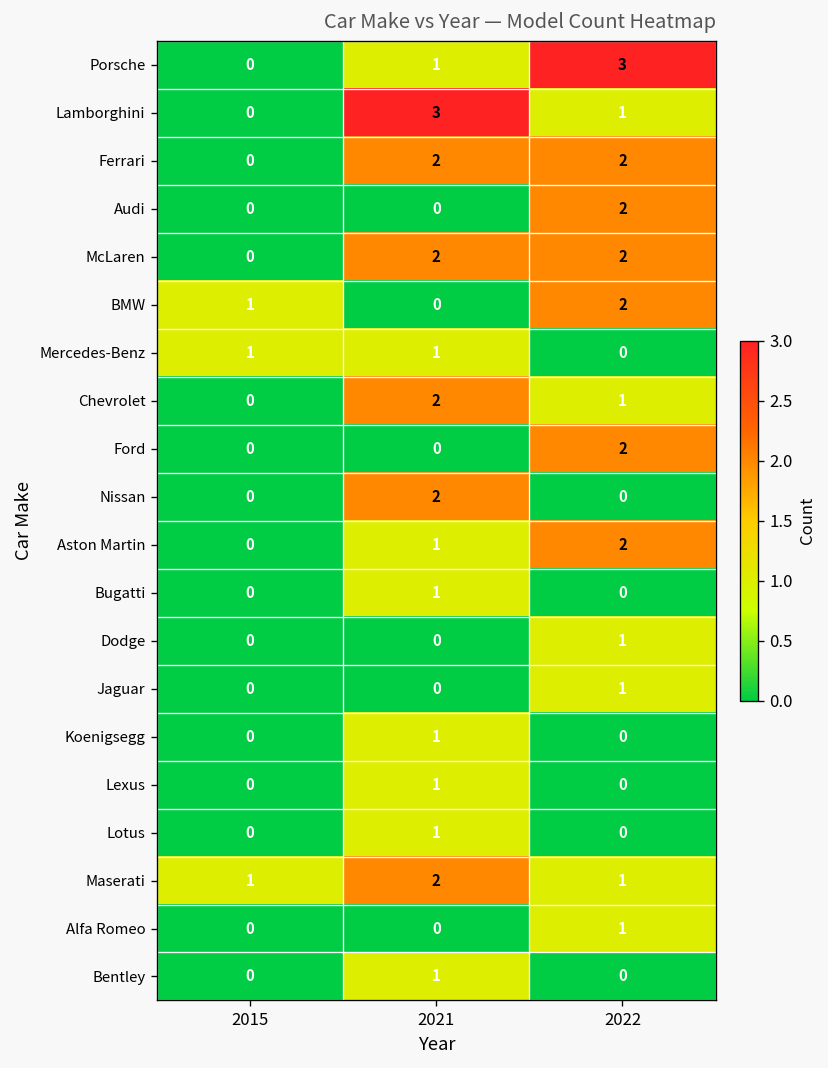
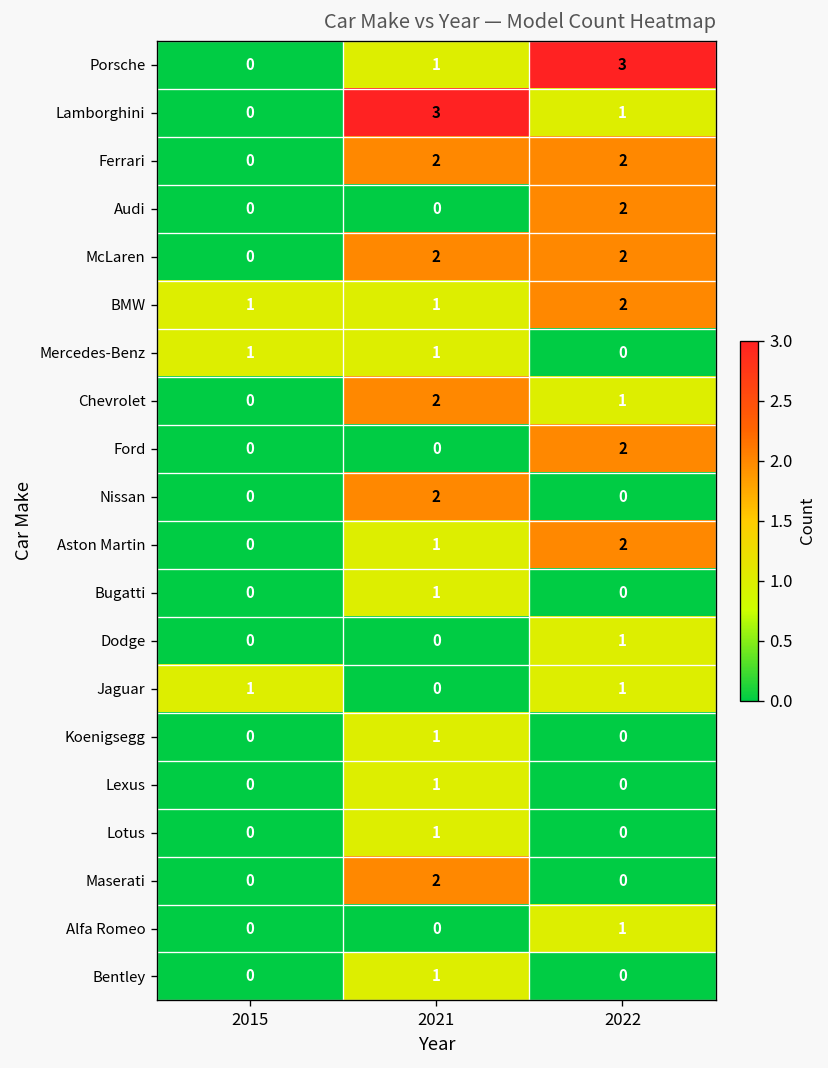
  {
    "Porsche": {
      "2015": 0,
      "2021": 1,
      "2022": 3
    },
    "Lamborghini": {
      "2015": 0,
      "2021": 3,
      "2022": 1
    },
    "Ferrari": {
      "2015": 0,
      "2021": 2,
      "2022": 2
    },
    "Audi": {
      "2015": 0,
      "2021": 0,
      "2022": 2
    },
    "McLaren": {
      "2015": 0,
      "2021": 2,
      "2022": 2
    },
    "BMW": {
      "2015": 1,
-     "2021": 0,
+     "2021": 1,
      "2022": 2
    },
    "Mercedes-Benz": {
      "2015": 1,
      "2021": 1,
      "2022": 0
    },
    "Chevrolet": {
      "2015": 0,
      "2021": 2,
      "2022": 1
    },
    "Ford": {
      "2015": 0,
      "2021": 0,
      "2022": 2
    },
    "Nissan": {
      "2015": 0,
      "2021": 2,
      "2022": 0
    },
    "Aston Martin": {
      "2015": 0,
      "2021": 1,
      "2022": 2
    },
    "Bugatti": {
      "2015": 0,
      "2021": 1,
      "2022": 0
    },
    "Dodge": {
      "2015": 0,
      "2021": 0,
      "2022": 1
    },
    "Jaguar": {
-     "2015": 0,
+     "2015": 1,
      "2021": 0,
      "2022": 1
    },
    "Koenigsegg": {
      "2015": 0,
      "2021": 1,
      "2022": 0
    },
    "Lexus": {
      "2015": 0,
      "2021": 1,
      "2022": 0
    },
    "Lotus": {
      "2015": 0,
      "2021": 1,
      "2022": 0
    },
    "Maserati": {
-     "2015": 1,
+     "2015": 0,
      "2021": 2,
-     "2022": 1
+     "2022": 0
    },
    "Alfa Romeo": {
      "2015": 0,
      "2021": 0,
      "2022": 1
    },
    "Bentley": {
      "2015": 0,
      "2021": 1,
      "2022": 0
    }
  }
